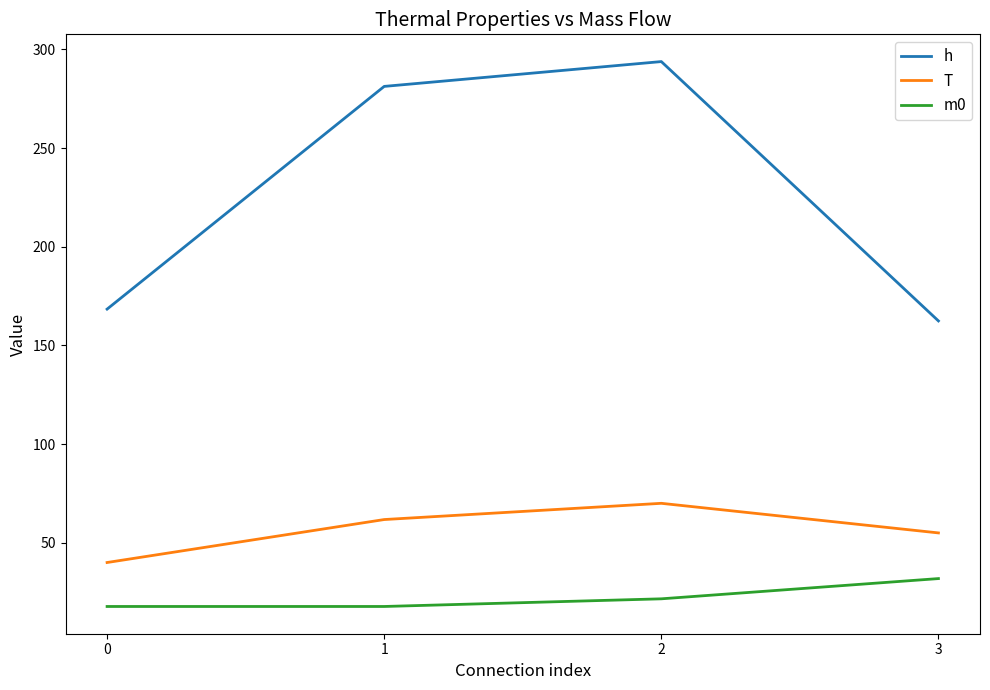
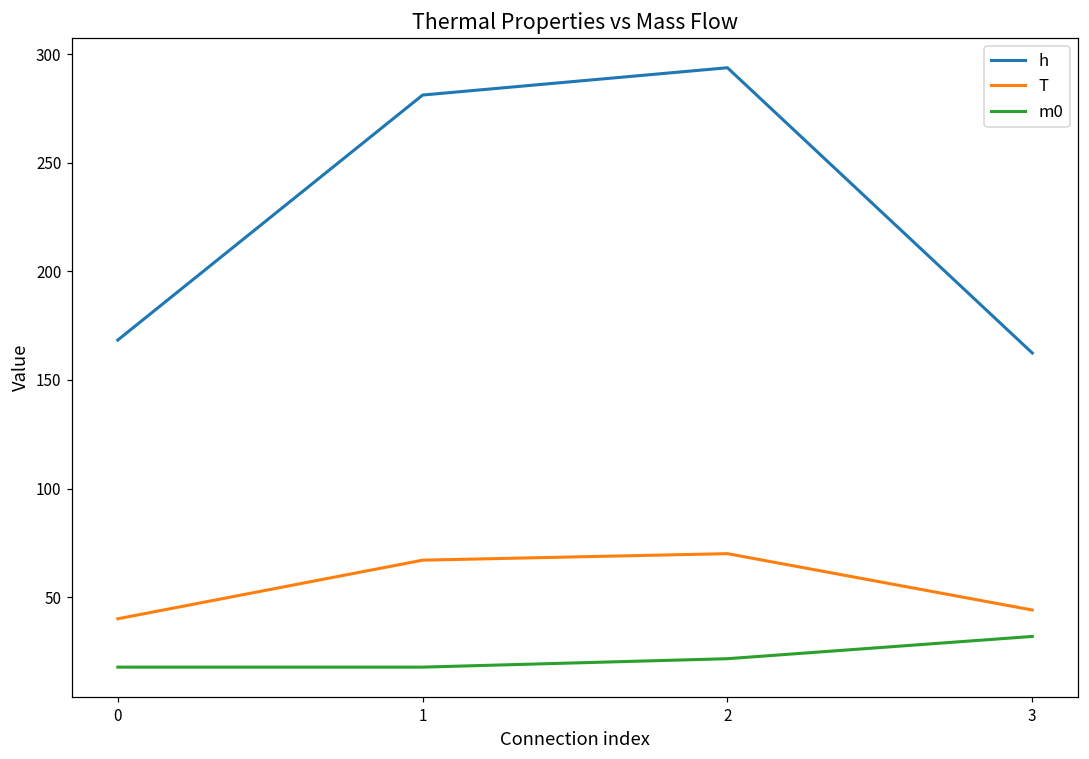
  {
    "h": {
      "0": 168,
      "1": 281,
      "2": 294,
      "3": 162
    },
    "T": {
      "0": 40,
-     "1": 62,
+     "1": 67,
      "2": 70,
-     "3": 55
+     "3": 44
    },
    "m0": {
      "0": 18,
      "1": 18,
      "2": 22,
      "3": 32
    }
  }
